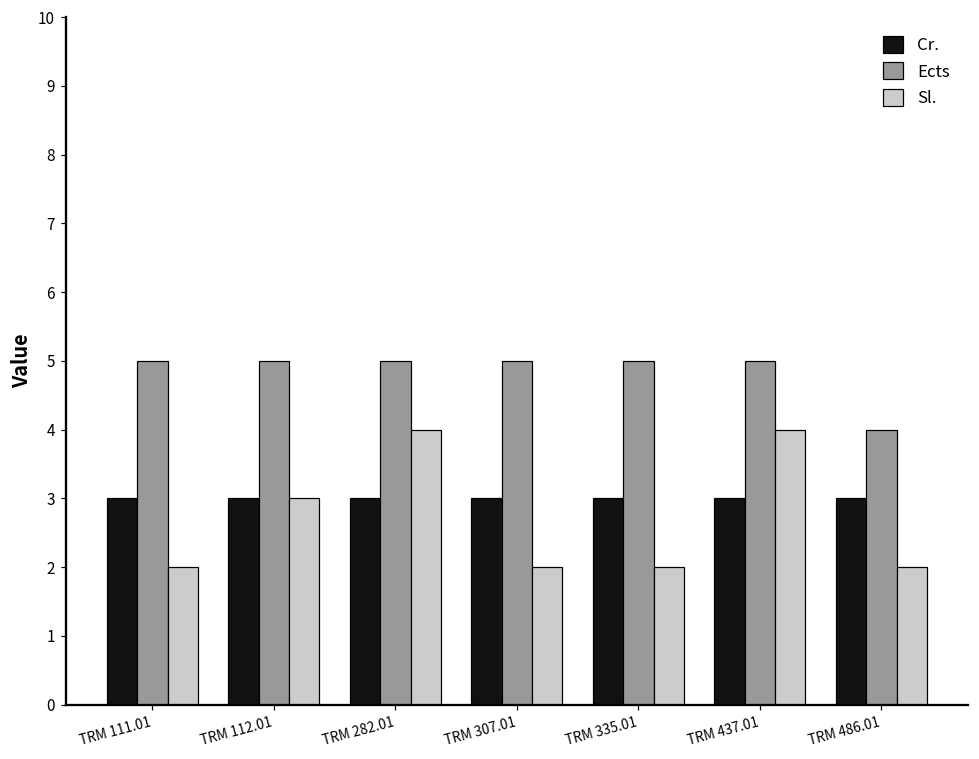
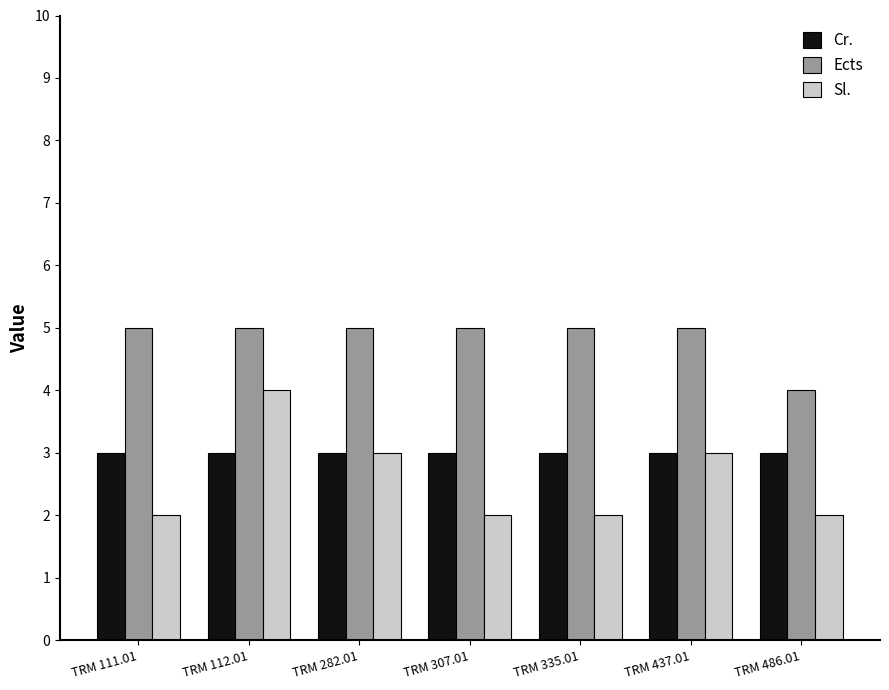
  {
    "Cr.": {
      "TRM 111.01": 3,
      "TRM 112.01": 3,
      "TRM 282.01": 3,
      "TRM 307.01": 3,
      "TRM 335.01": 3,
      "TRM 437.01": 3,
      "TRM 486.01": 3
    },
    "Ects": {
      "TRM 111.01": 5,
      "TRM 112.01": 5,
      "TRM 282.01": 5,
      "TRM 307.01": 5,
      "TRM 335.01": 5,
      "TRM 437.01": 5,
      "TRM 486.01": 4
    },
    "Sl.": {
      "TRM 111.01": 2,
-     "TRM 112.01": 3,
-     "TRM 282.01": 4,
+     "TRM 112.01": 4,
+     "TRM 282.01": 3,
      "TRM 307.01": 2,
      "TRM 335.01": 2,
-     "TRM 437.01": 4,
+     "TRM 437.01": 3,
      "TRM 486.01": 2
    }
  }
